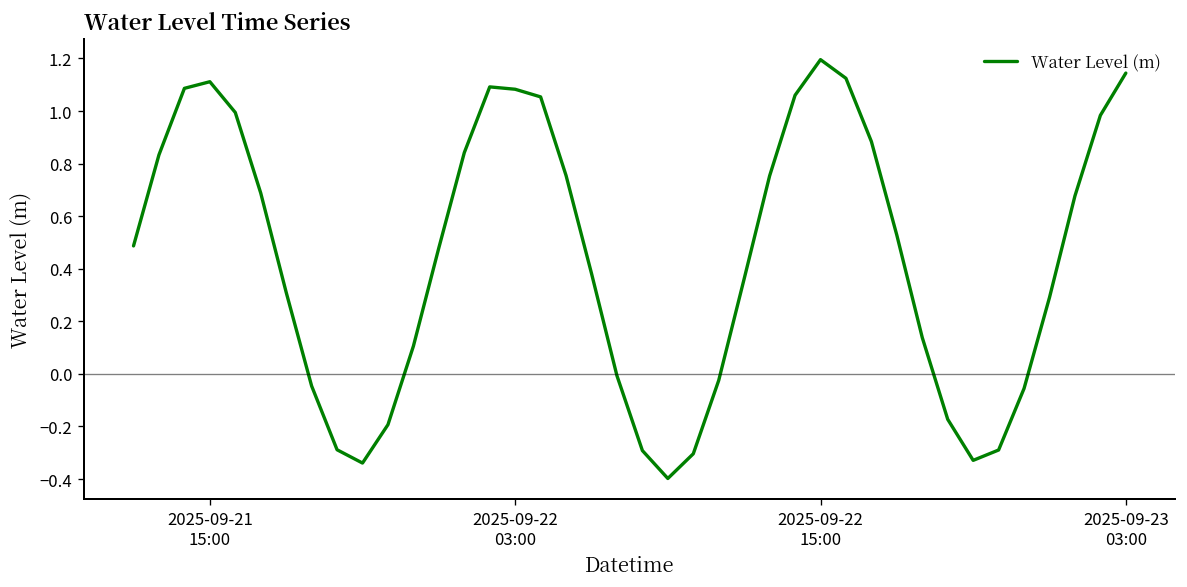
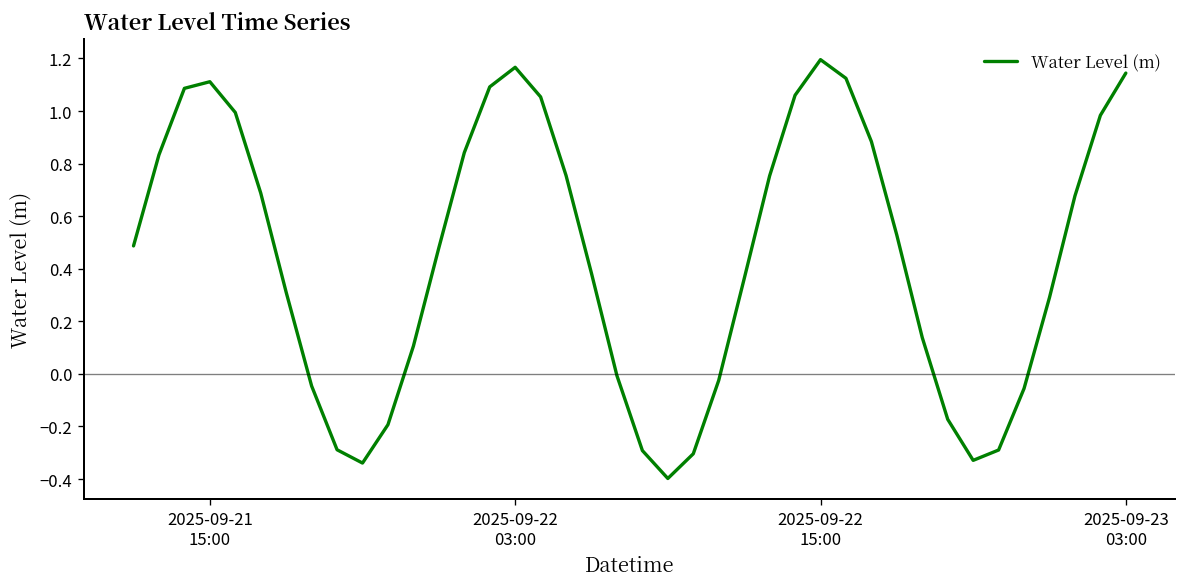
  {
    "2025-09-21 15:00": 1.11,
-   "2025-09-22 03:00": 1.08,
+   "2025-09-22 03:00": 1.17,
    "2025-09-22 15:00": 1.20,
    "2025-09-23 03:00": 1.14
  }
